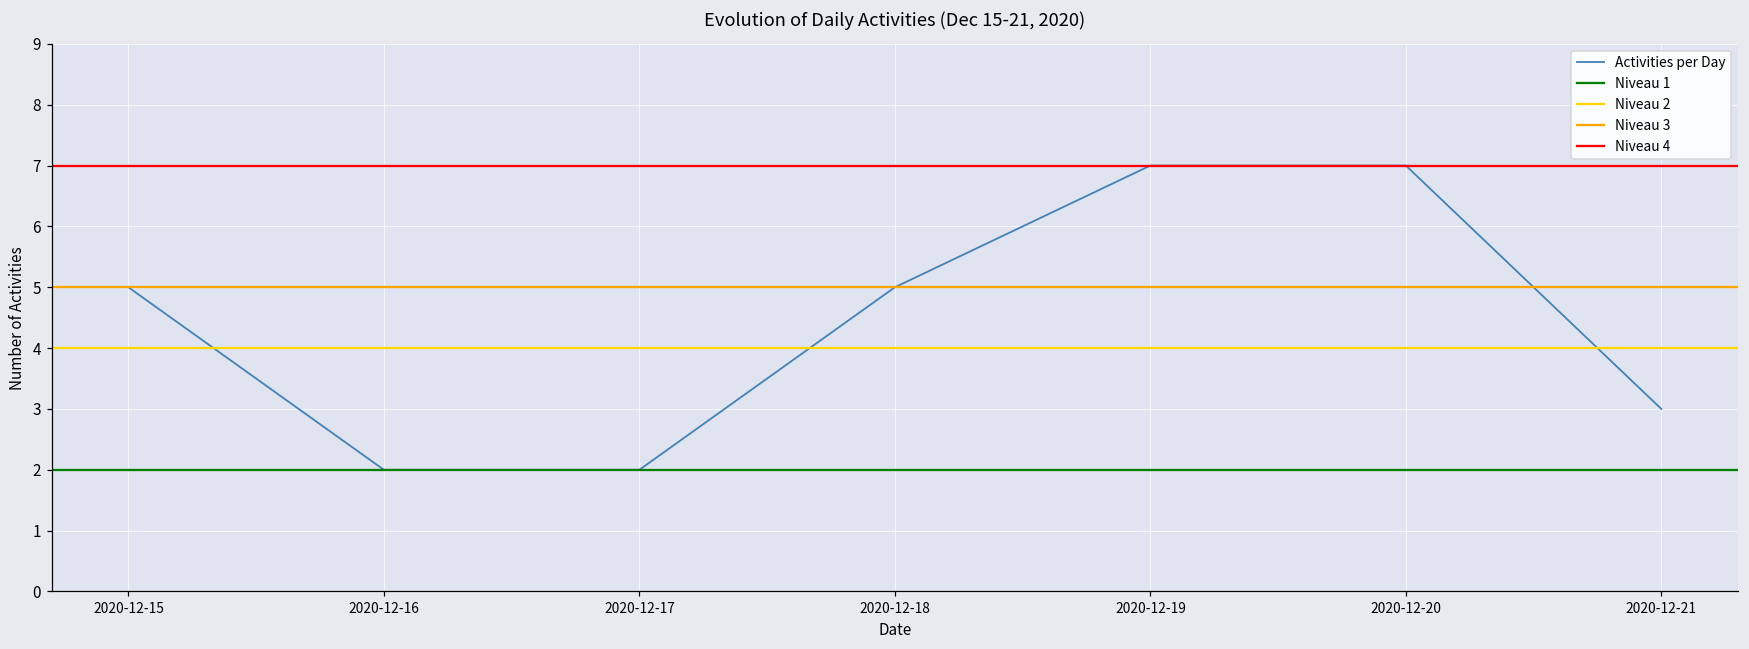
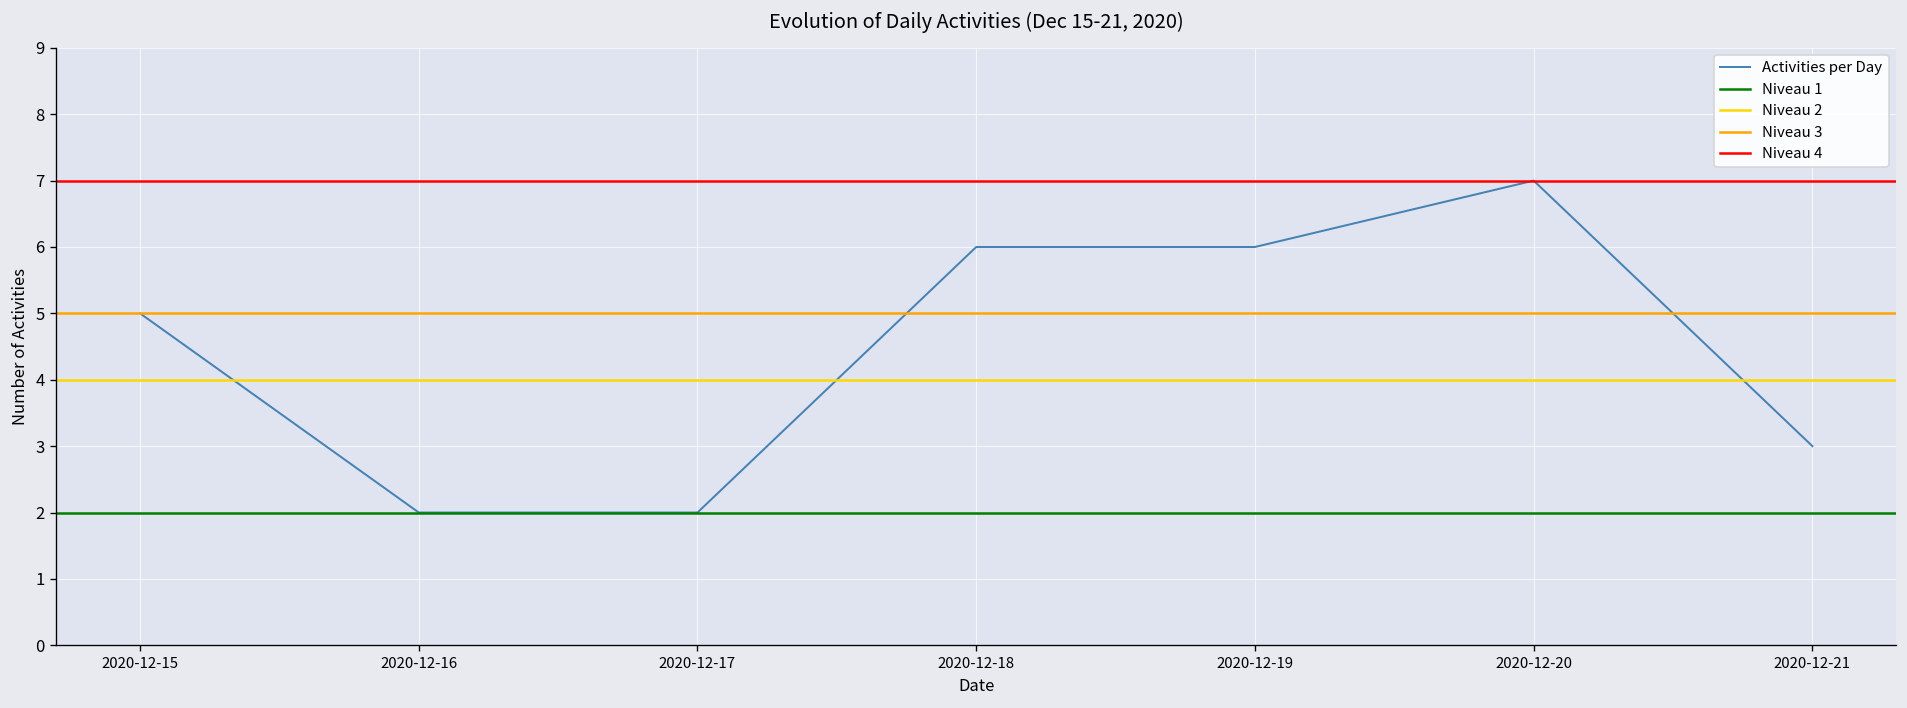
  {
    "2020-12-15": 5,
    "2020-12-16": 2,
    "2020-12-17": 2,
-   "2020-12-18": 5,
-   "2020-12-19": 7,
+   "2020-12-18": 6,
+   "2020-12-19": 6,
    "2020-12-20": 7,
    "2020-12-21": 3
  }
